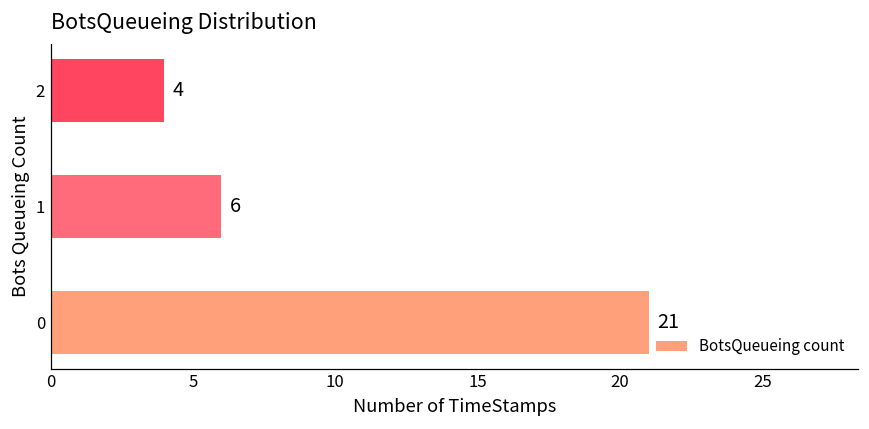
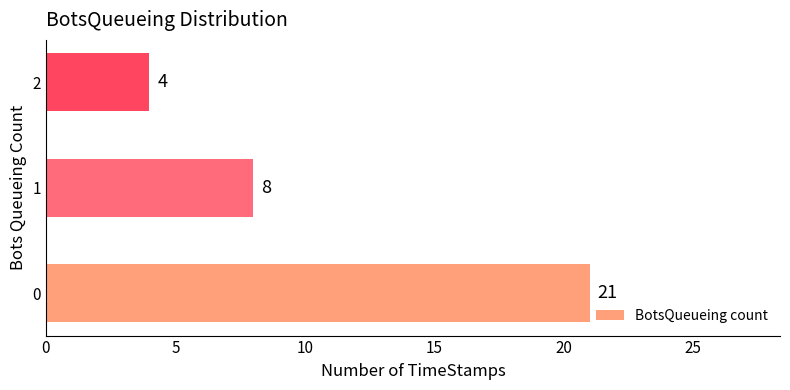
  {
    "2": 4,
-   "1": 6,
+   "1": 8,
    "0": 21
  }
